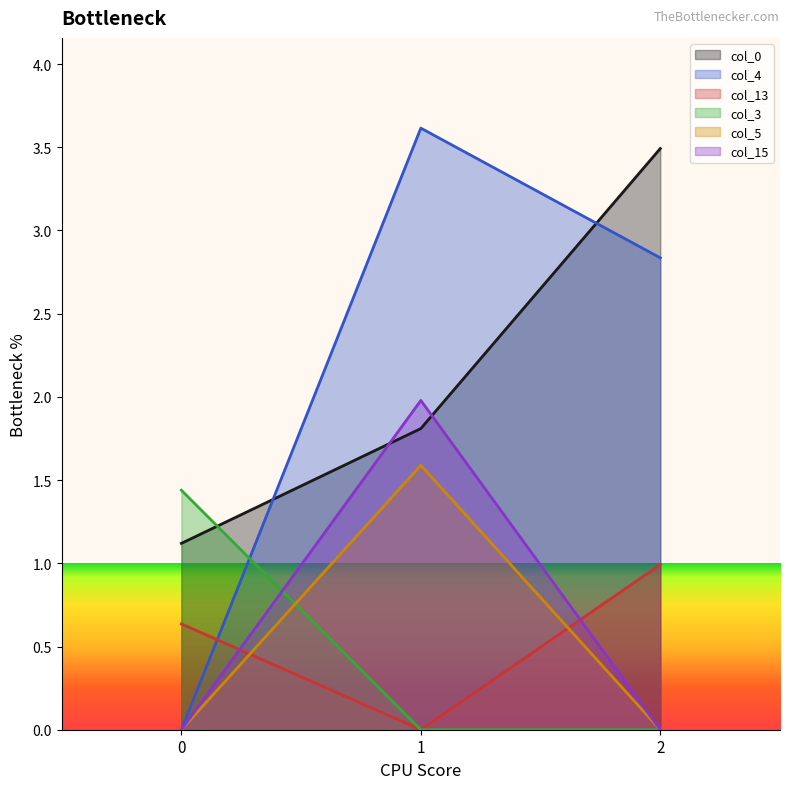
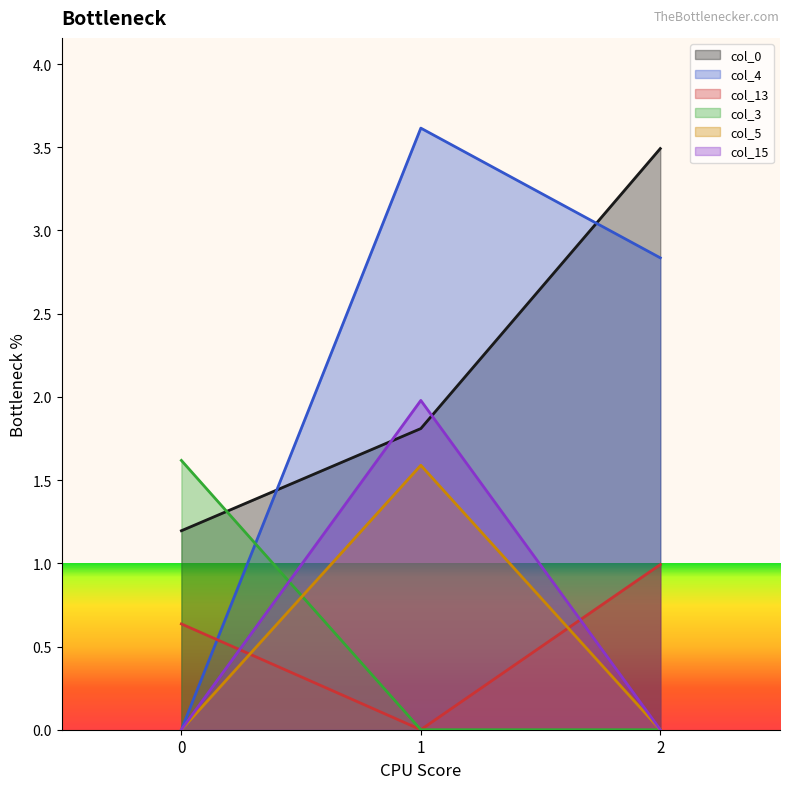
  {
    "col_0": {
-     "0": 1.12,
+     "0": 1.20,
      "1": 1.81,
      "2": 3.49
    },
    "col_3": {
-     "0": 1.44
+     "0": 1.62
    }
  }
